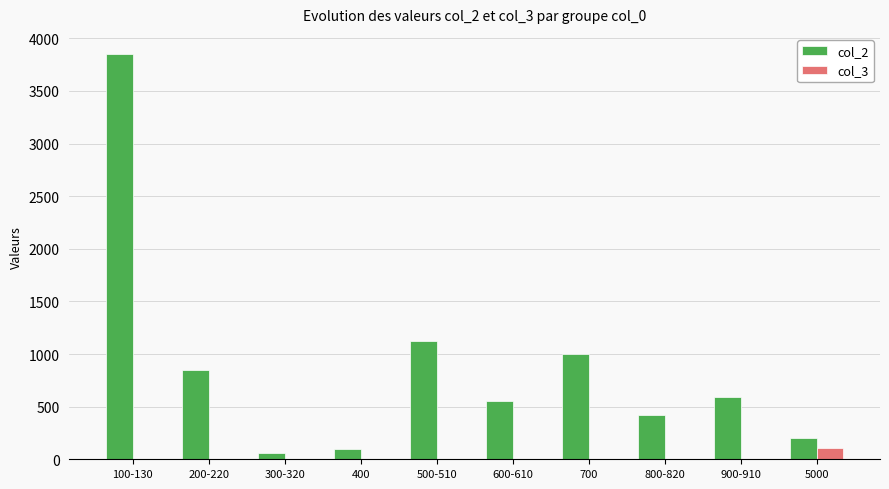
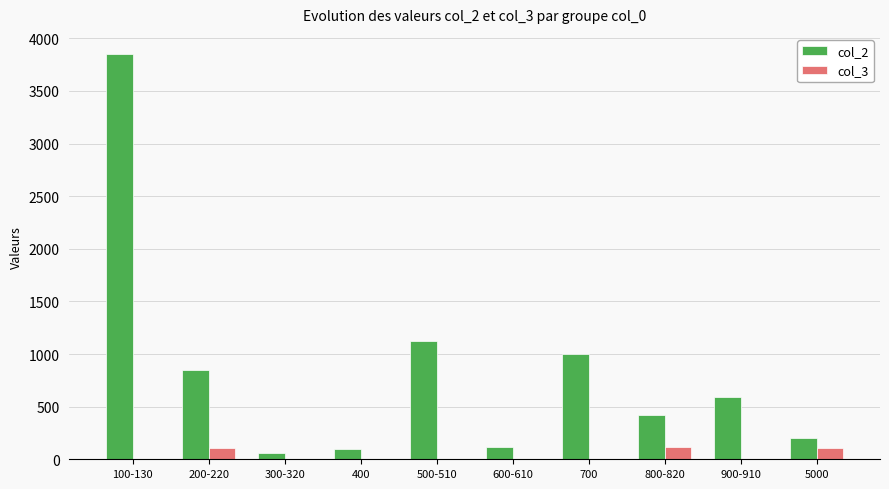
  {
    "col_2": {
      "100-130": 3850,
      "200-220": 840,
      "300-320": 60,
      "400": 100,
      "500-510": 1130,
-     "600-610": 550,
+     "600-610": 120,
      "700": 1000,
      "800-820": 420,
      "900-910": 590,
      "5000": 200
    },
    "col_3": {
-     "200-220": 0,
-     "800-820": 0,
+     "200-220": 110,
+     "800-820": 120,
      "5000": 110
    }
  }
